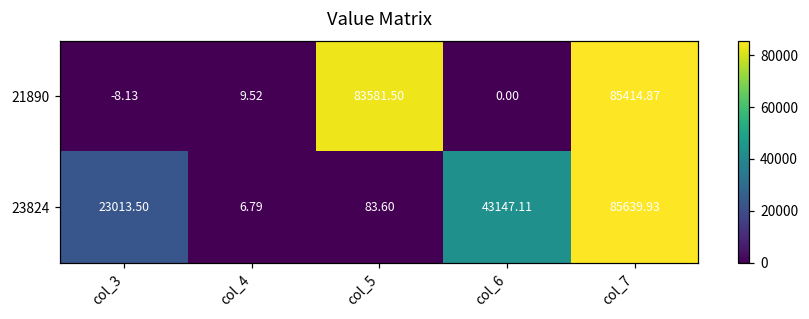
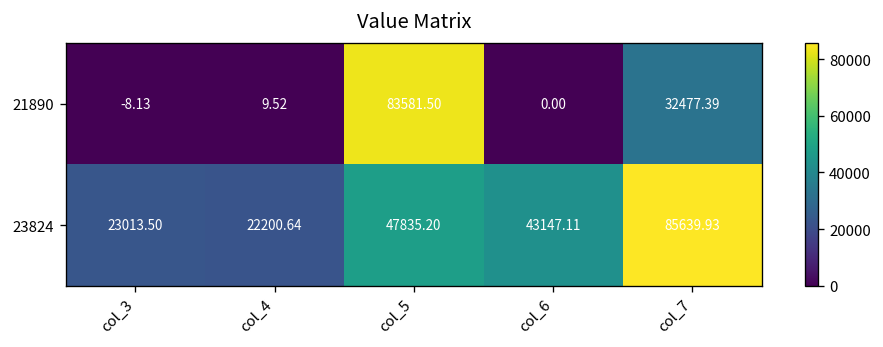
  {
    "21890": {
      "col_3": -8.13,
      "col_4": 9.52,
      "col_5": 83581.50,
      "col_6": 0.00,
-     "col_7": 85414.87
+     "col_7": 32477.39
    },
    "23824": {
      "col_3": 23013.50,
-     "col_4": 6.79,
-     "col_5": 83.60,
+     "col_4": 22200.64,
+     "col_5": 47835.20,
      "col_6": 43147.11,
      "col_7": 85639.93
    }
  }
